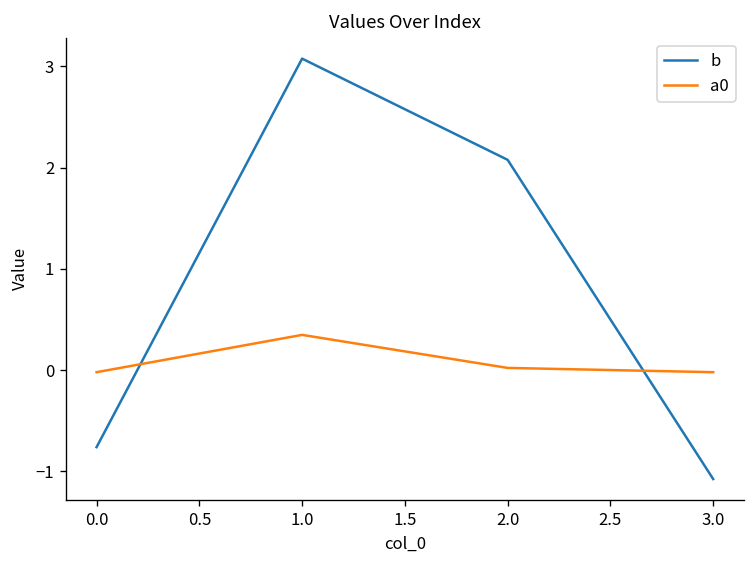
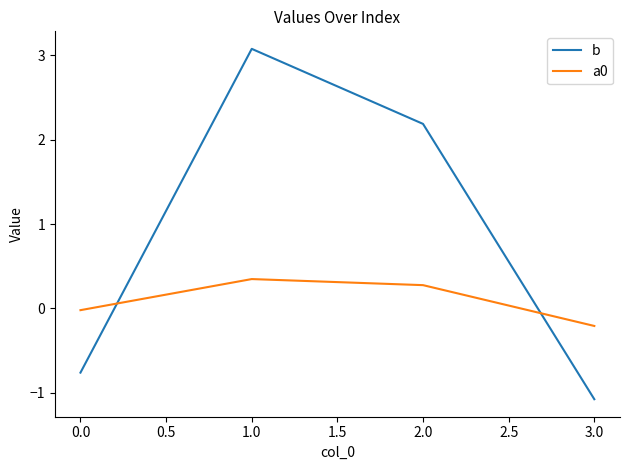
  {
    "b": {
      "0.0": -0.8,
      "1.0": 3.1,
-     "2.0": 2.1,
+     "2.0": 2.2,
      "3.0": -1.1
    },
    "a0": {
      "0.0": 0.0,
      "1.0": 0.3,
-     "2.0": 0.0,
-     "3.0": 0.0
+     "2.0": 0.3,
+     "3.0": -0.2
    }
  }
